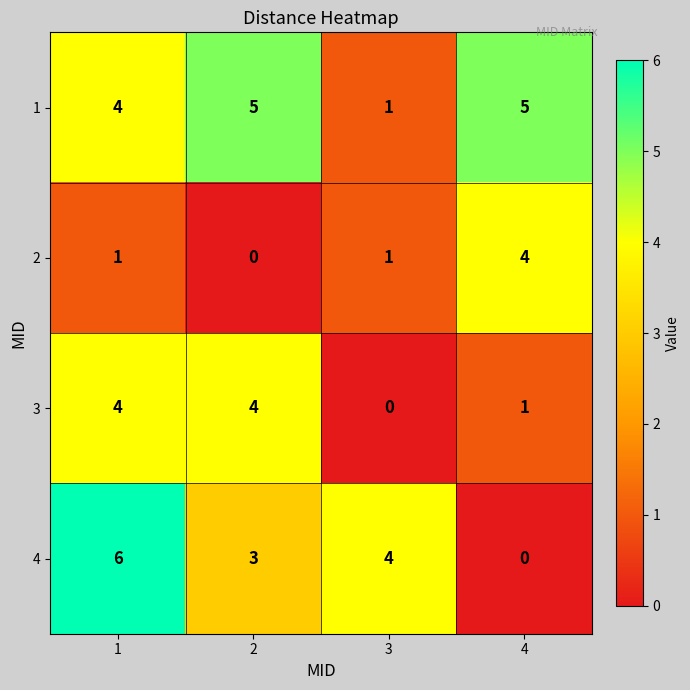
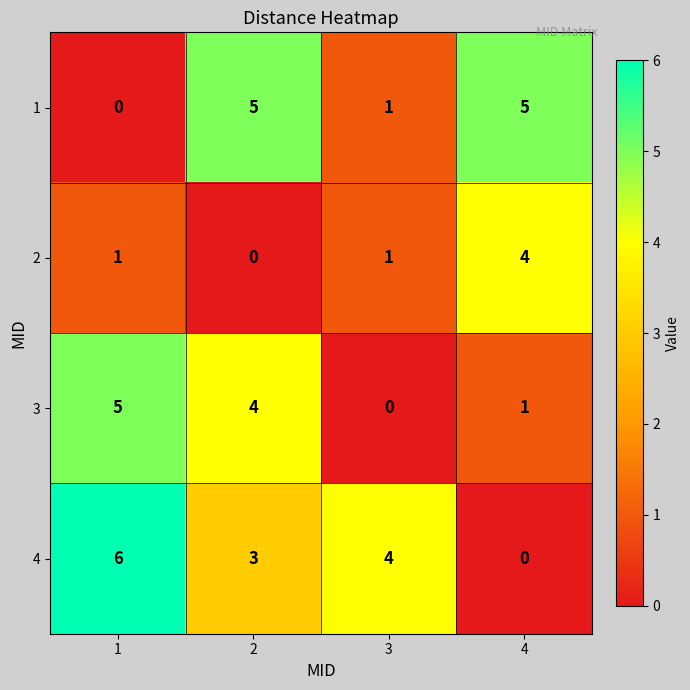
  {
    "1": {
-     "1": 4,
+     "1": 0,
      "2": 5,
      "3": 1
    },
    "2": {
      "1": 1,
      "2": 0,
      "3": 1,
      "4": 4
    },
    "3": {
-     "1": 4,
+     "1": 5,
      "2": 4,
      "3": 0,
      "4": 1
    },
    "4": {
      "1": 6,
      "2": 3,
      "3": 4,
      "4": 0
    }
  }
